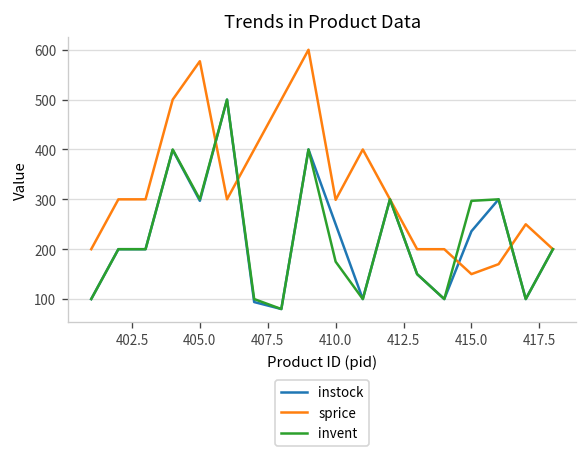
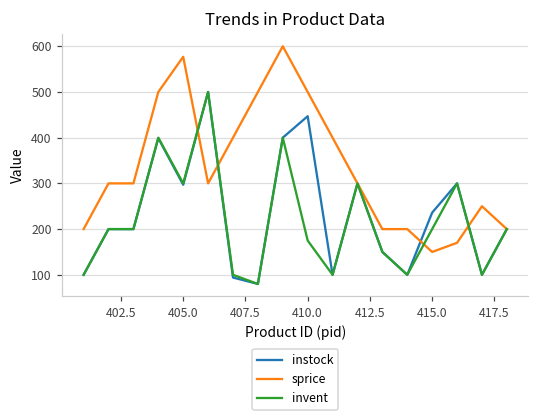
  {
    "instock": {
-     "410.0": 250,
+     "410.0": 450,
      "415.0": 240
    },
    "sprice": {
      "405.0": 580,
-     "410.0": 300,
+     "410.0": 500,
      "415.0": 150
    },
    "invent": {
      "410.0": 180,
-     "415.0": 300
+     "415.0": 200
    }
  }
